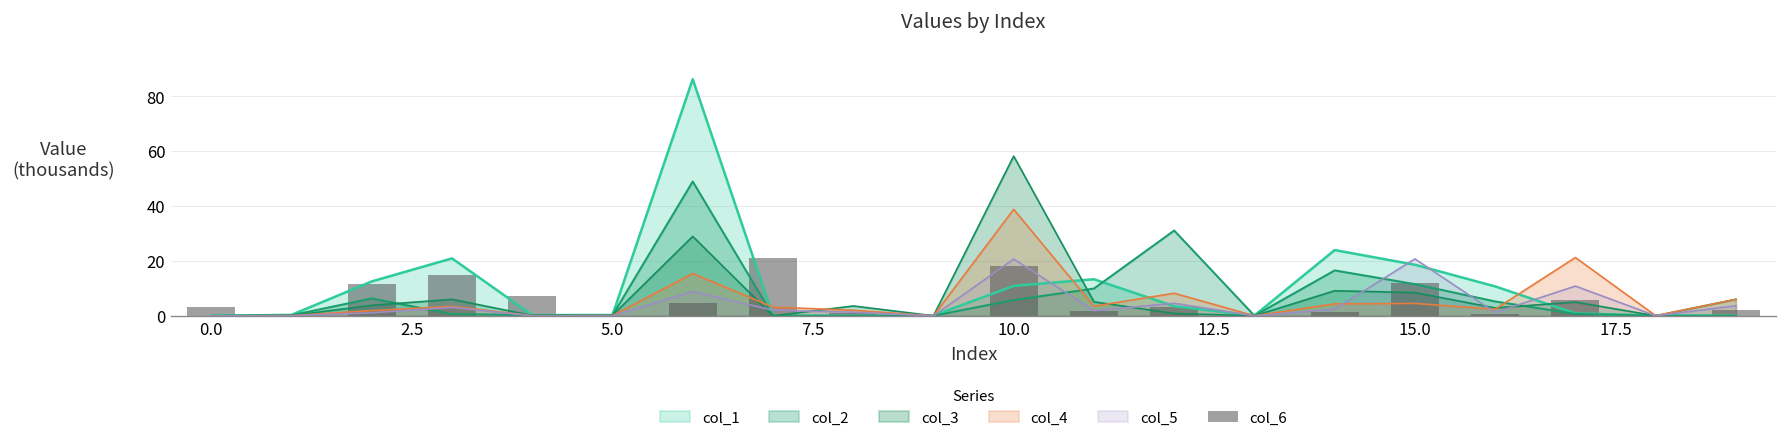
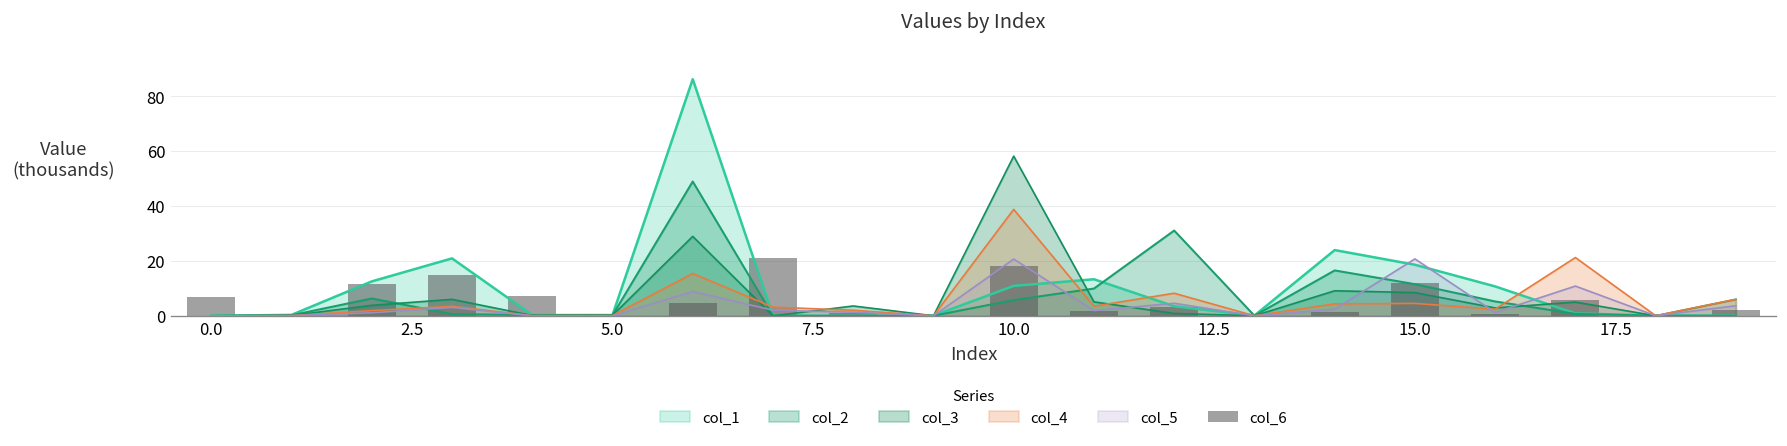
  {
    "col_6": {
-     "0.0": 3,
+     "0.0": 7,
      "10.0": 18,
      "15.0": 12
    }
  }
